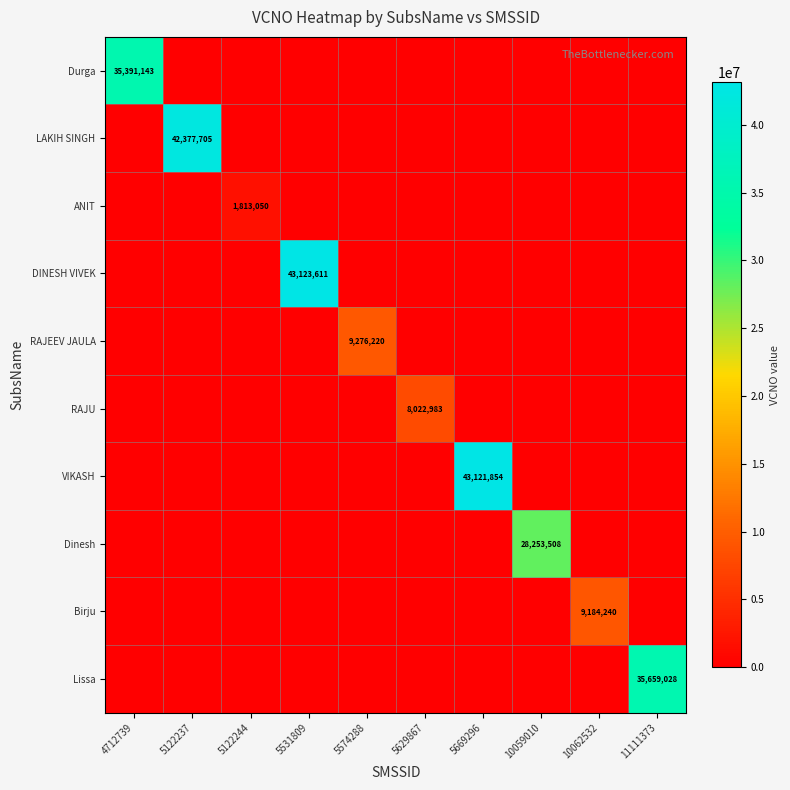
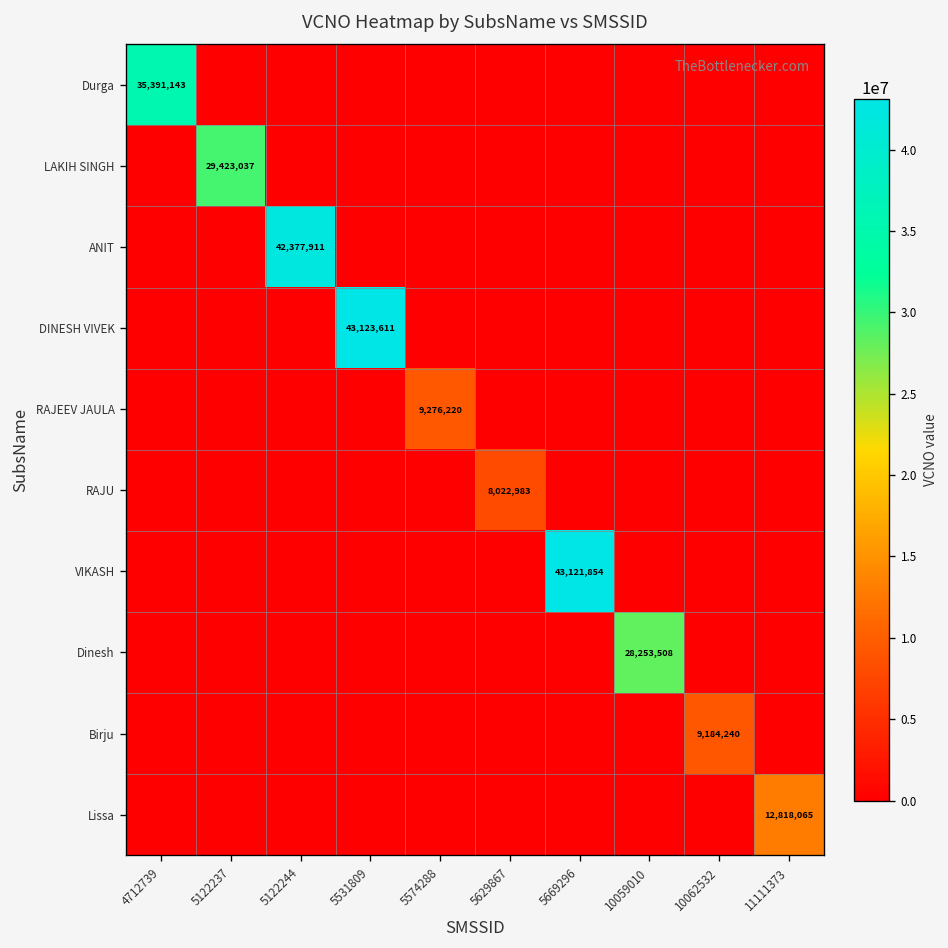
  {
    "Durga": {
      "4712739": "35,391,143"
    },
    "LAKIH SINGH": {
-     "5122237": "42,377,705"
+     "5122237": "29,423,037"
    },
    "ANIT": {
-     "5122244": "1,813,050"
+     "5122244": "42,377,911"
    },
    "DINESH VIVEK": {
      "5531809": "43,123,611"
    },
    "RAJEEV JAULA": {
      "5574288": "9,276,220"
    },
    "RAJU": {
      "5629867": "8,022,983"
    },
    "VIKASH": {
      "5669296": "43,121,854"
    },
    "Dinesh": {
      "10059010": "28,253,508"
    },
    "Birju": {
      "10062532": "9,184,240"
    },
    "Lissa": {
-     "11111373": "35,659,028"
+     "11111373": "12,818,065"
    }
  }
